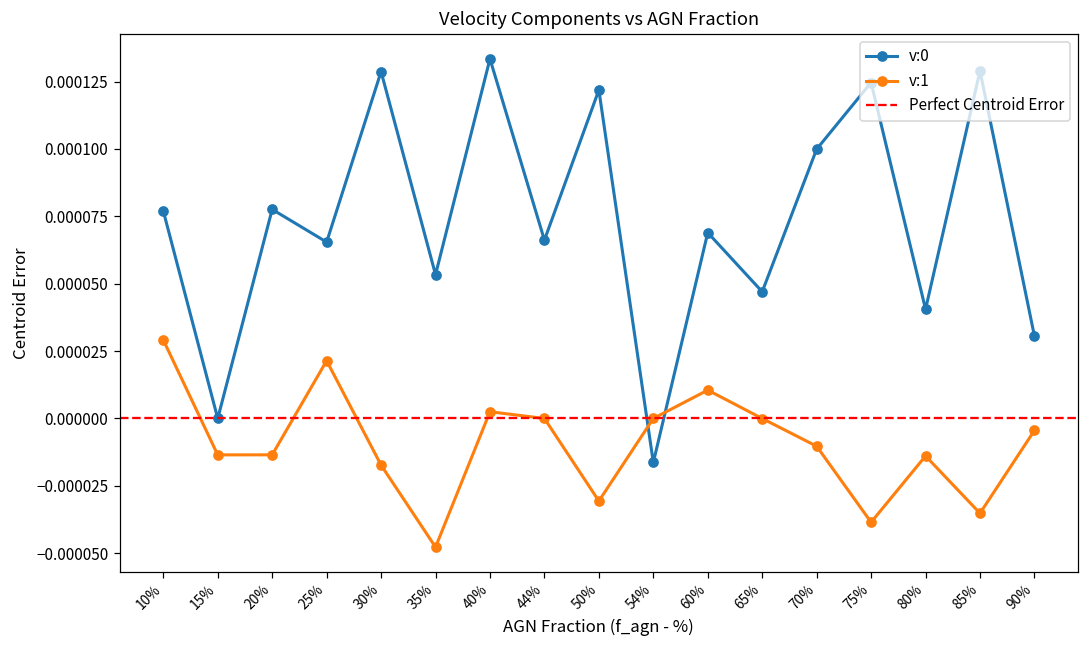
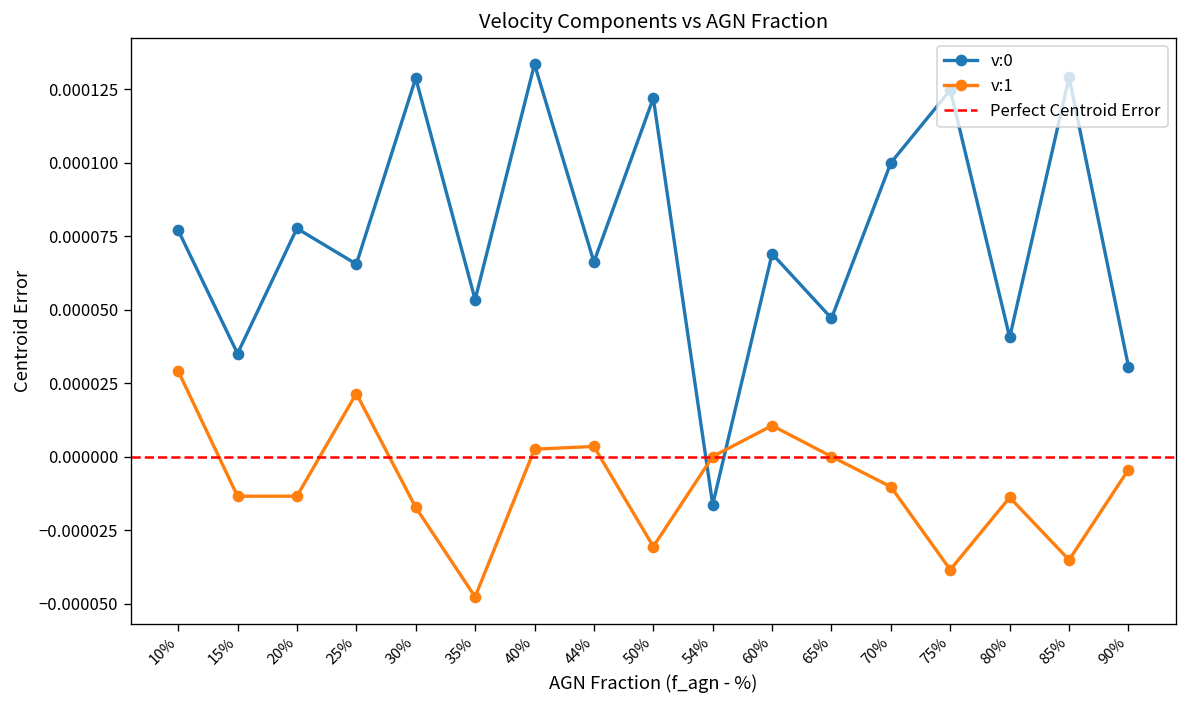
  {
    "v:0": {
      "10%": 0.000077,
-     "15%": 0.00000,
+     "15%": 0.00004,
      "20%": 0.000078,
      "25%": 0.000065,
      "30%": 0.000129,
      "35%": 0.000053,
      "40%": 0.000133,
      "44%": 0.000066,
      "50%": 0.000122,
      "54%": -0.000016,
      "60%": 0.000069,
      "65%": 0.000047,
      "70%": 0.00010,
      "80%": 0.00004,
      "90%": 0.00003
    },
    "v:1": {
      "10%": 0.000029,
      "15%": -0.000014,
      "20%": -0.000013,
      "25%": 0.000021,
      "30%": -0.000017,
      "35%": -0.000048,
      "40%": 0.000002,
-     "44%": 0.000000,
+     "44%": 0.000003,
      "50%": -0.000031,
      "54%": 0.000000,
      "60%": 0.000011,
      "65%": 0.000000,
      "70%": -0.000010,
      "75%": -0.000039,
      "80%": -0.000014,
      "85%": -0.000035,
      "90%": -0.000004
    }
  }
